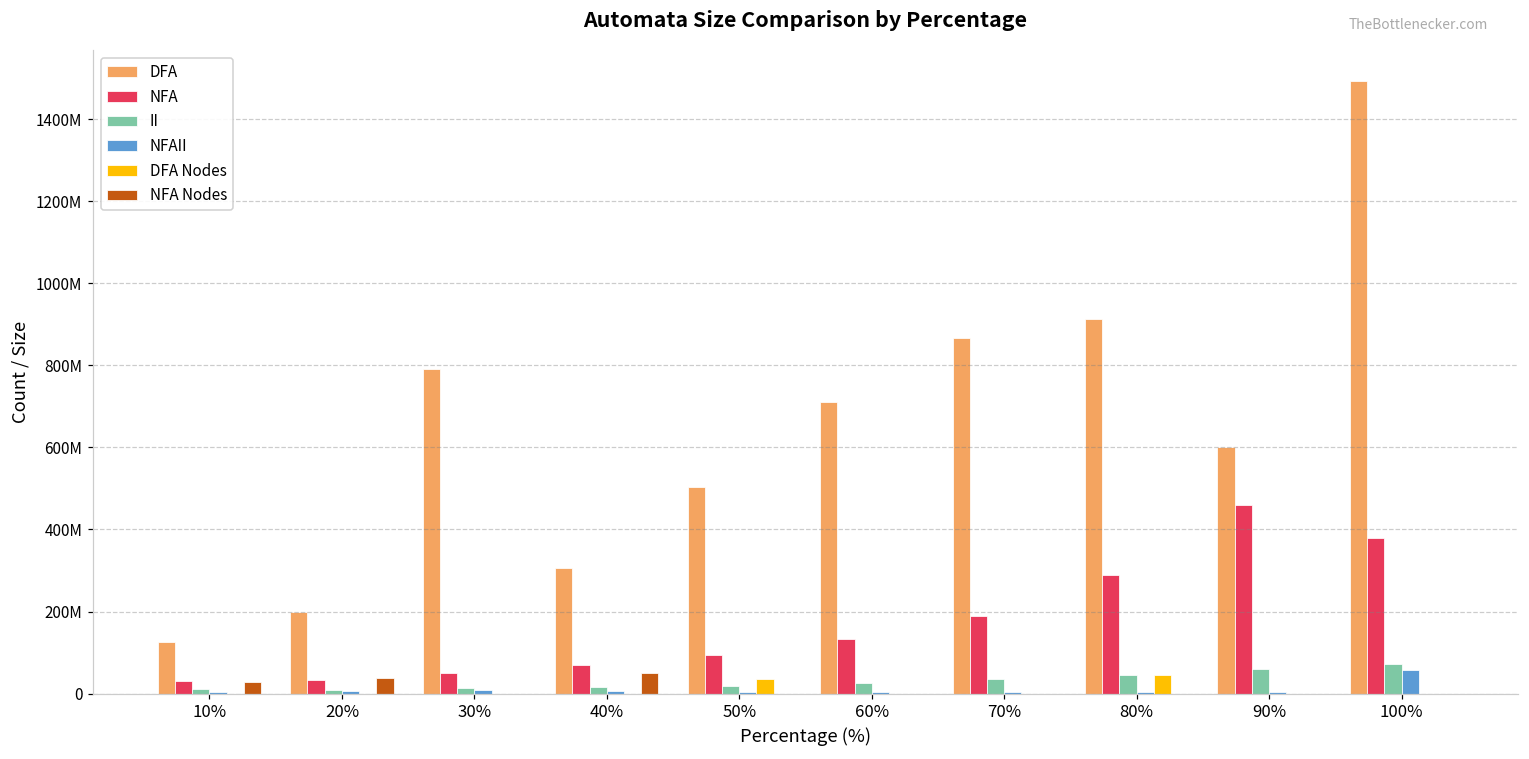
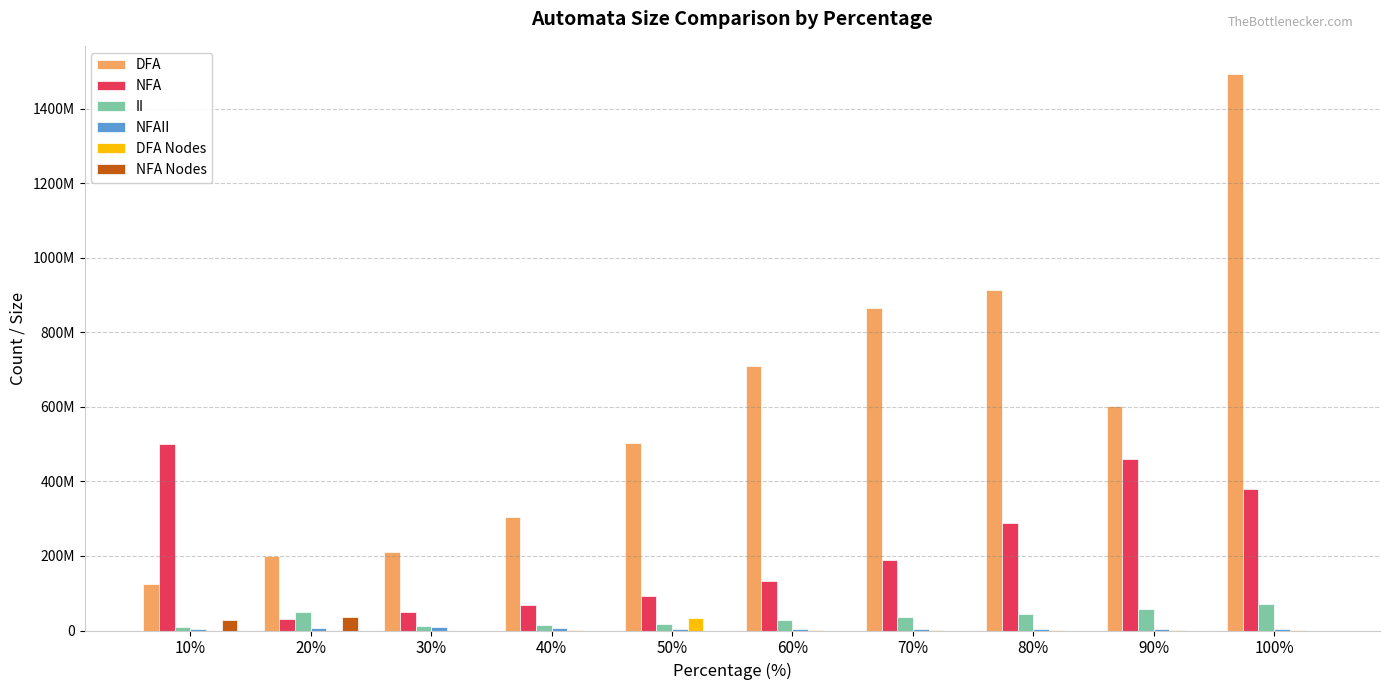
  {
    "DFA": {
      "10%": 130000000,
      "20%": 200000000,
-     "30%": 790000000,
+     "30%": 210000000,
      "40%": 310000000,
      "50%": 500000000,
      "60%": 710000000,
      "70%": 870000000,
      "80%": 910000000,
      "90%": 600000000,
      "100%": 1490000000
    },
    "NFA": {
-     "10%": 30000000,
+     "10%": 500000000,
      "20%": 30000000,
      "30%": 50000000,
      "40%": 70000000,
      "50%": 90000000,
      "60%": 130000000,
      "70%": 190000000,
      "80%": 290000000,
      "90%": 460000000,
      "100%": 380000000
    },
    "II": {
      "10%": 10000000,
-     "20%": 10000000,
+     "20%": 50000000,
      "30%": 10000000,
      "40%": 20000000,
      "50%": 20000000,
      "60%": 30000000,
      "70%": 40000000,
      "80%": 40000000,
      "90%": 60000000,
      "100%": 70000000
    },
    "NFAII": {
      "30%": 10000000,
      "40%": 10000000,
-     "100%": 60000000
+     "100%": 0
    },
    "DFA Nodes": {
      "50%": 30000000,
-     "80%": 40000000
+     "80%": 0
    },
    "NFA Nodes": {
      "10%": 30000000,
      "20%": 40000000,
-     "40%": 50000000
+     "40%": 0
    }
  }
